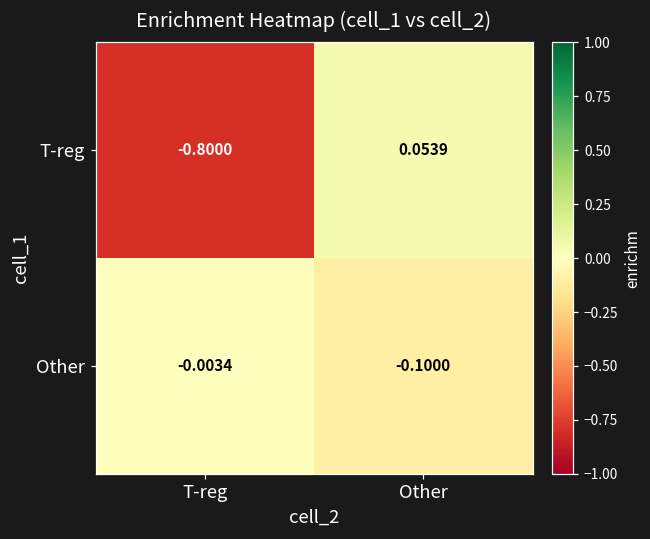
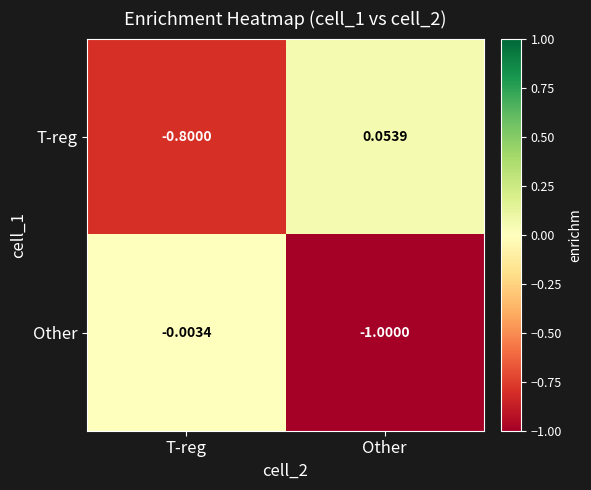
  {
    "T-reg": {
      "T-reg": -0.8000,
      "Other": 0.0539
    },
    "Other": {
      "T-reg": -0.0034,
-     "Other": -0.1000
+     "Other": -1.0000
    }
  }
